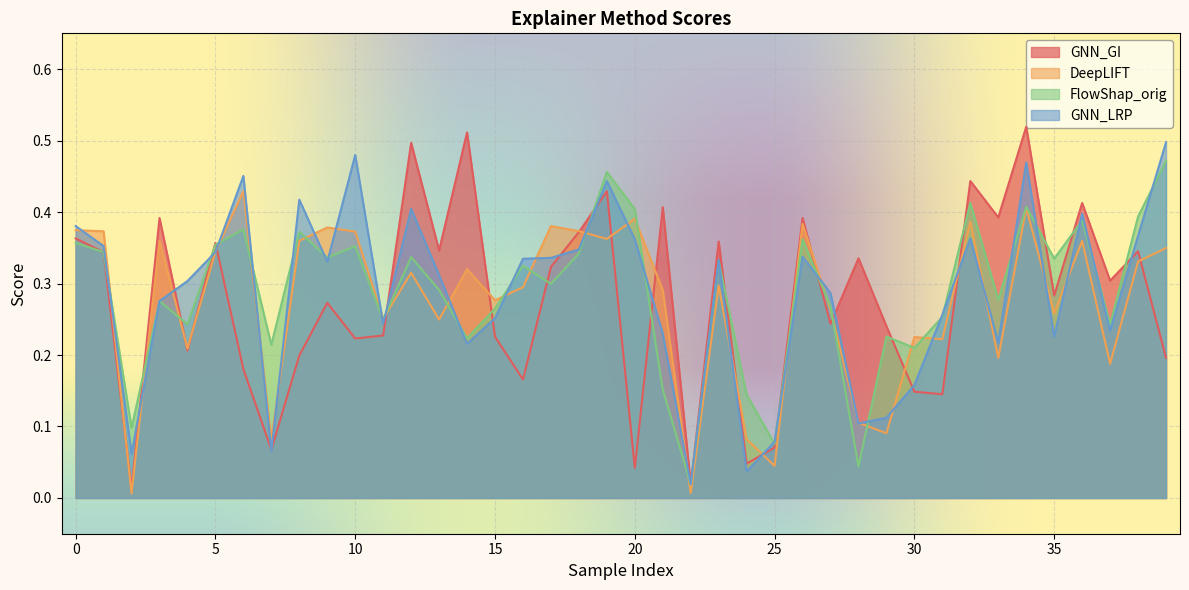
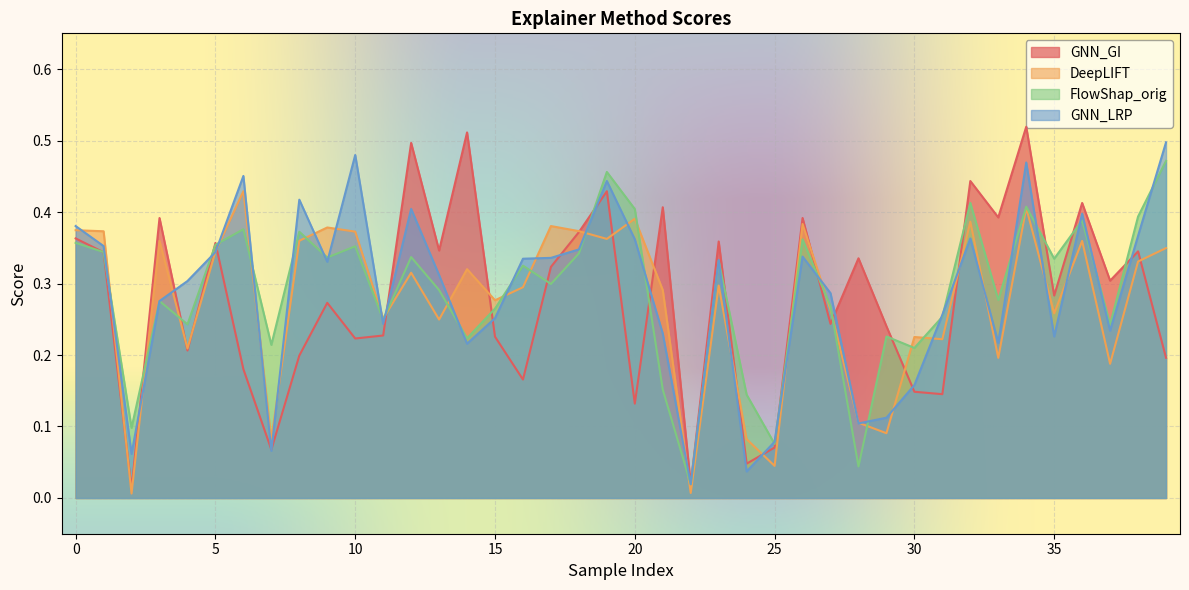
  {
    "GNN_GI": {
      "0": 0.36,
      "10": 0.22,
      "15": 0.23,
-     "20": 0.04,
+     "20": 0.13,
      "25": 0.07,
      "30": 0.15,
      "35": 0.28
    },
    "DeepLIFT": {
      "0": 0.37,
      "10": 0.37,
      "15": 0.28,
      "20": 0.39,
      "25": 0.04,
      "30": 0.23,
      "35": 0.26
    },
    "FlowShap_orig": {
      "0": 0.36,
      "10": 0.35,
      "15": 0.26,
      "20": 0.40,
      "30": 0.21,
      "35": 0.33
    },
    "GNN_LRP": {
      "0": 0.38,
      "10": 0.48,
      "15": 0.25,
      "20": 0.36,
      "30": 0.16,
      "35": 0.23
    }
  }
